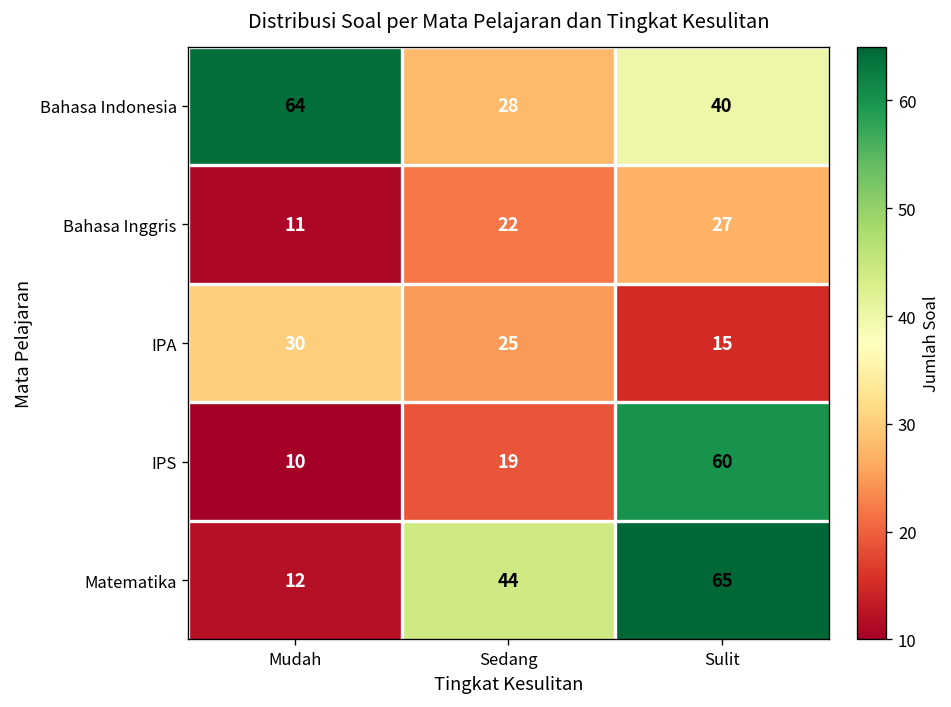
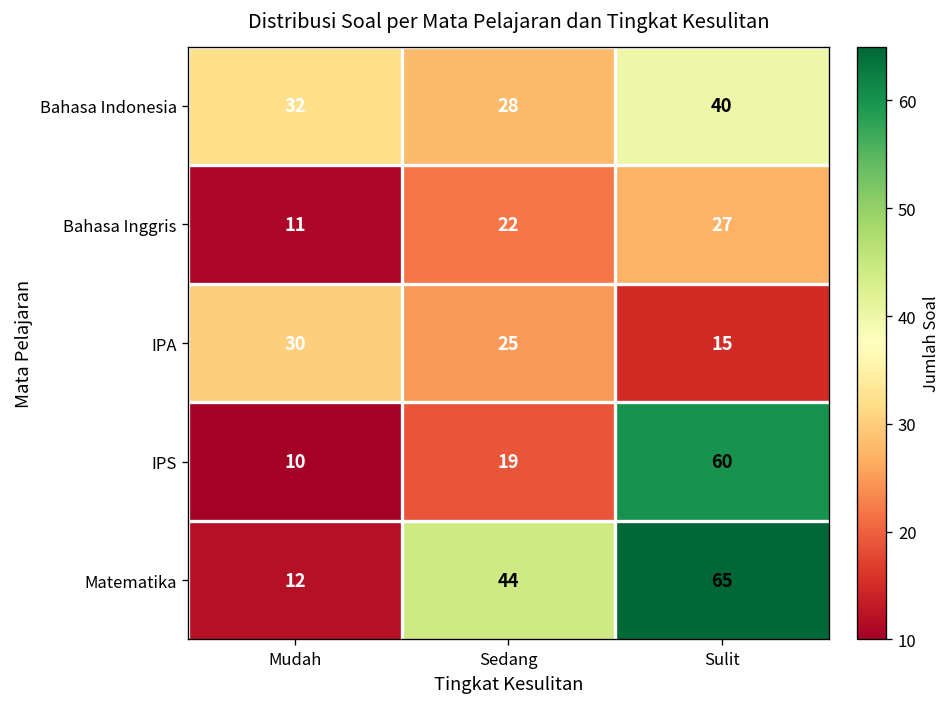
  {
    "Bahasa Indonesia": {
-     "Mudah": 64,
+     "Mudah": 32,
      "Sedang": 28,
      "Sulit": 40
    },
    "Bahasa Inggris": {
      "Mudah": 11,
      "Sedang": 22,
      "Sulit": 27
    },
    "IPA": {
      "Mudah": 30,
      "Sedang": 25,
      "Sulit": 15
    },
    "IPS": {
      "Mudah": 10,
      "Sedang": 19,
      "Sulit": 60
    },
    "Matematika": {
      "Mudah": 12,
      "Sedang": 44,
      "Sulit": 65
    }
  }
